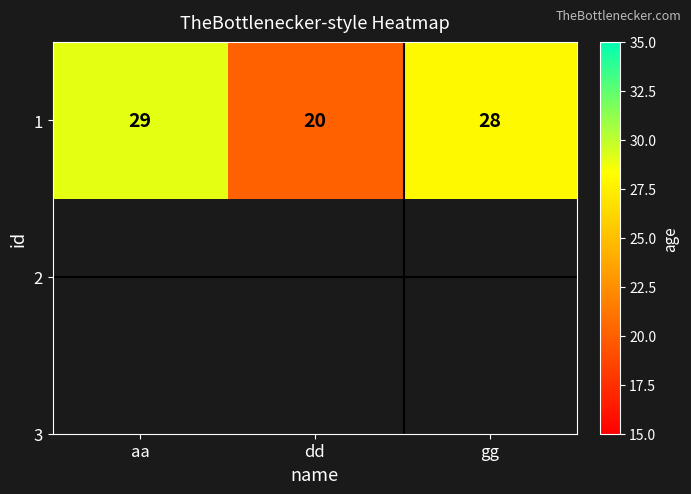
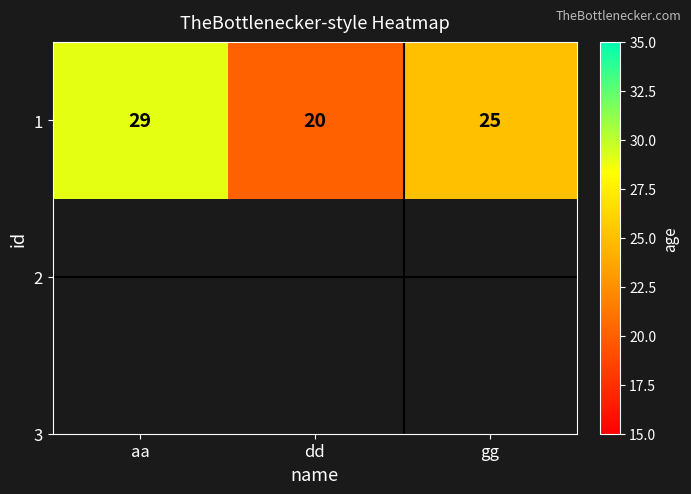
  {
    "1": {
      "aa": 29,
      "dd": 20,
-     "gg": 28
+     "gg": 25
    }
  }
